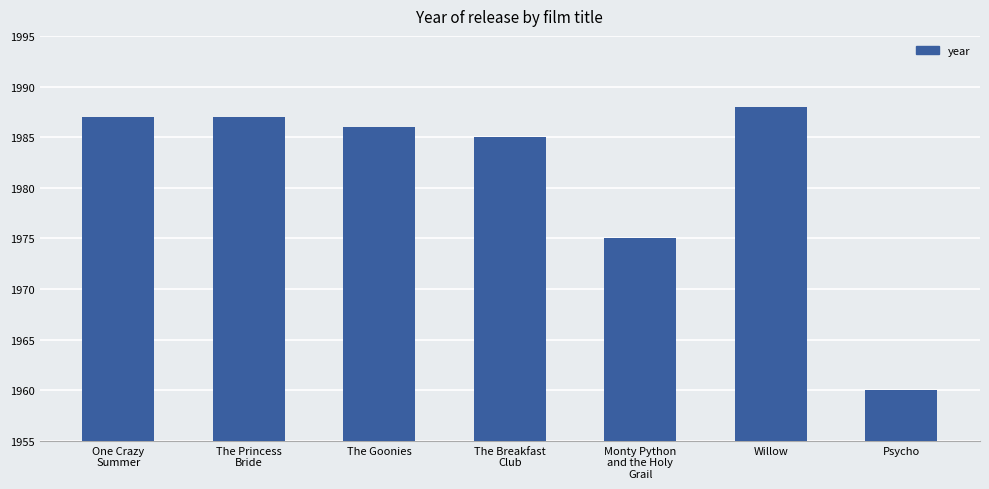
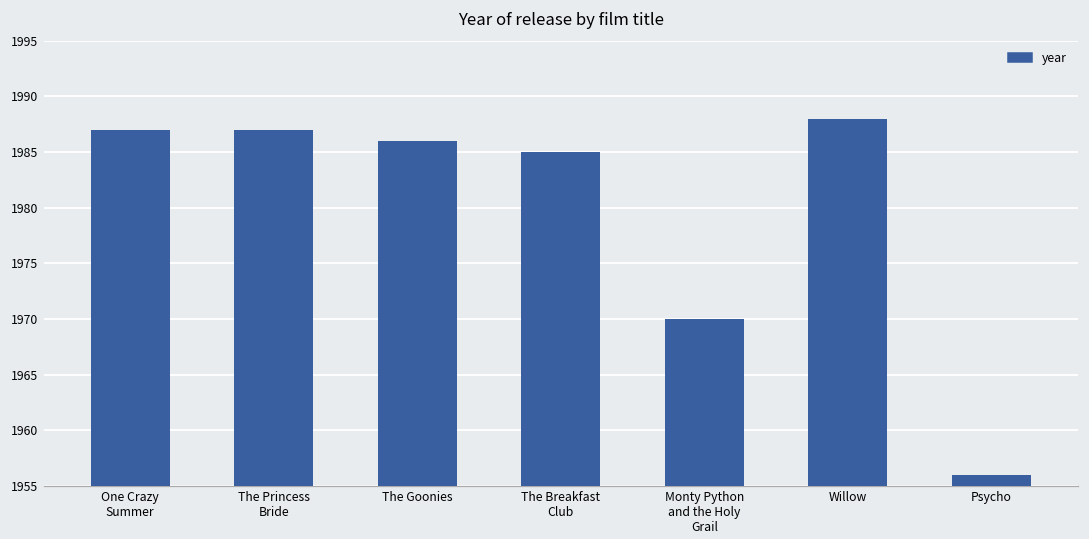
  {
    "One Crazy Summer": 1987,
    "The Princess Bride": 1987,
    "The Goonies": 1986,
    "The Breakfast Club": 1985,
-   "Monty Python and the Holy Grail": 1975,
+   "Monty Python and the Holy Grail": 1970,
    "Willow": 1988,
-   "Psycho": 1960
+   "Psycho": 1956
  }
